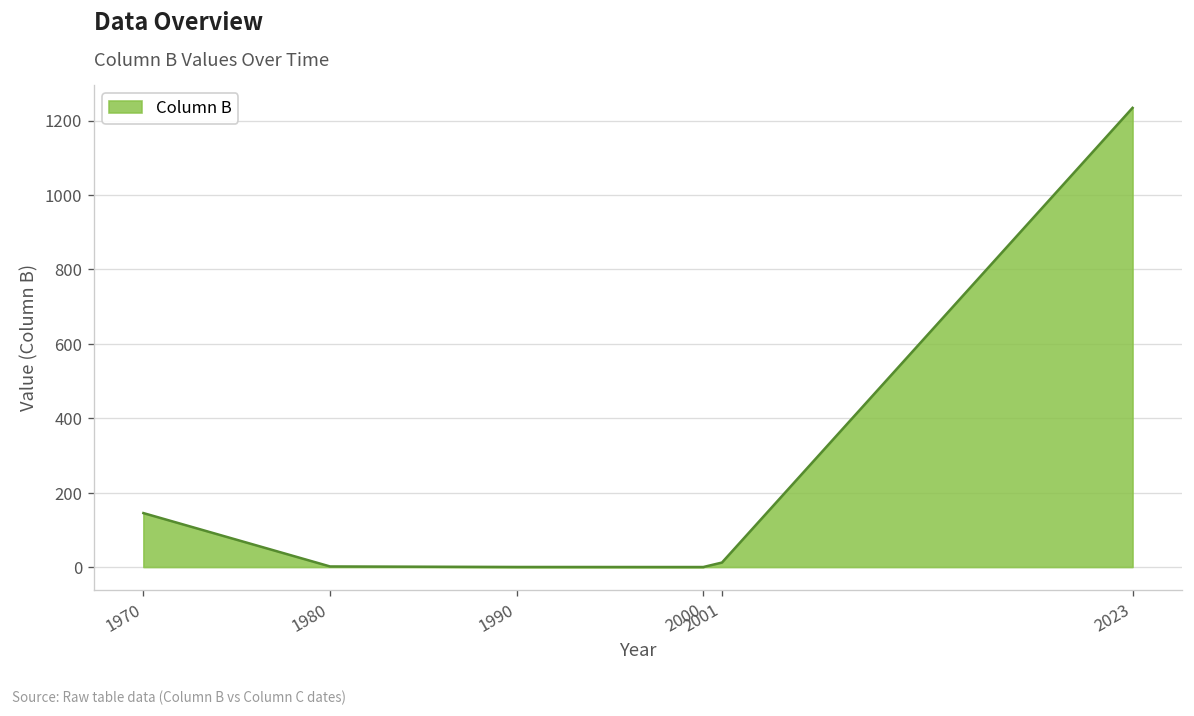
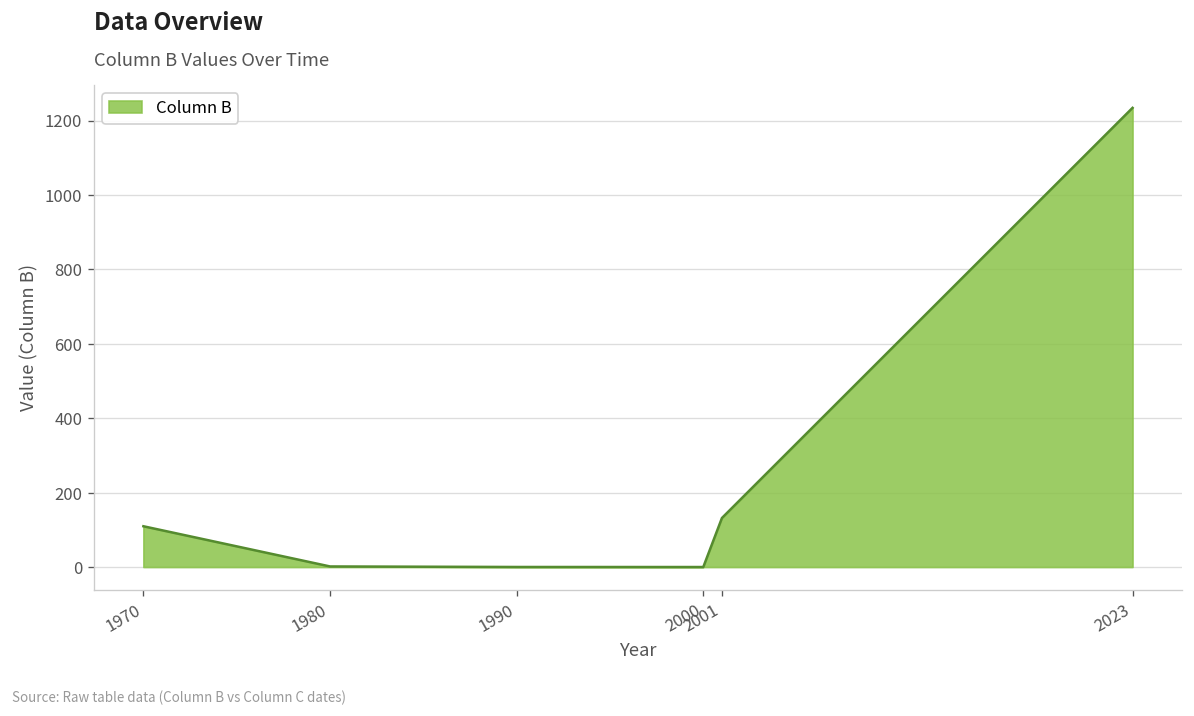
  {
-   "1970": 150,
+   "1970": 110,
    "1980": 0,
    "1990": 0,
    "2000": 0,
-   "2001": 10,
+   "2001": 130,
    "2023": 1230
  }
